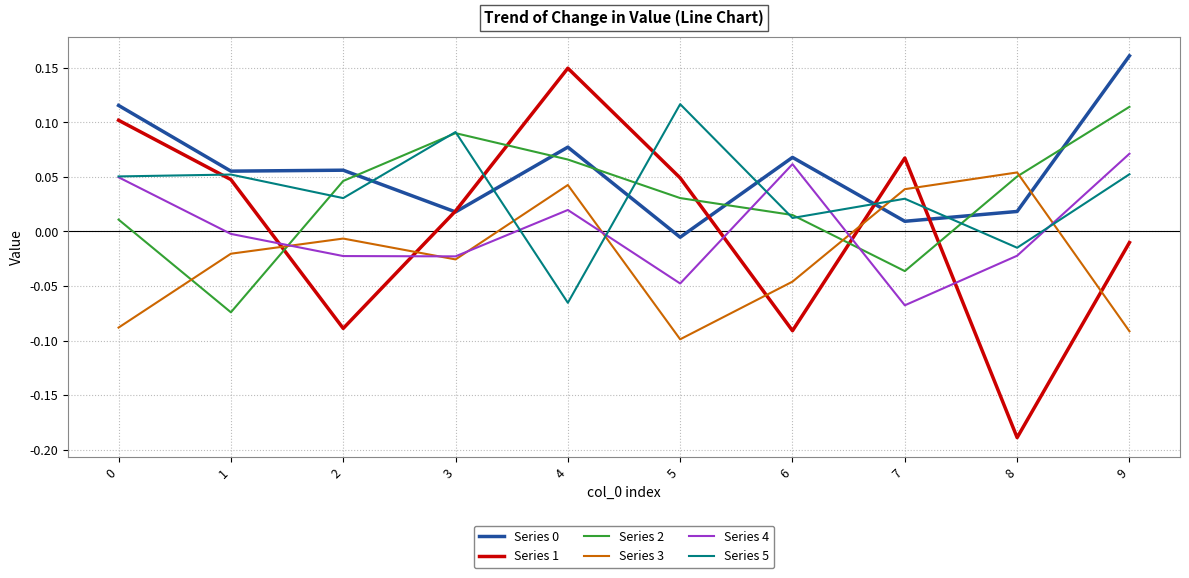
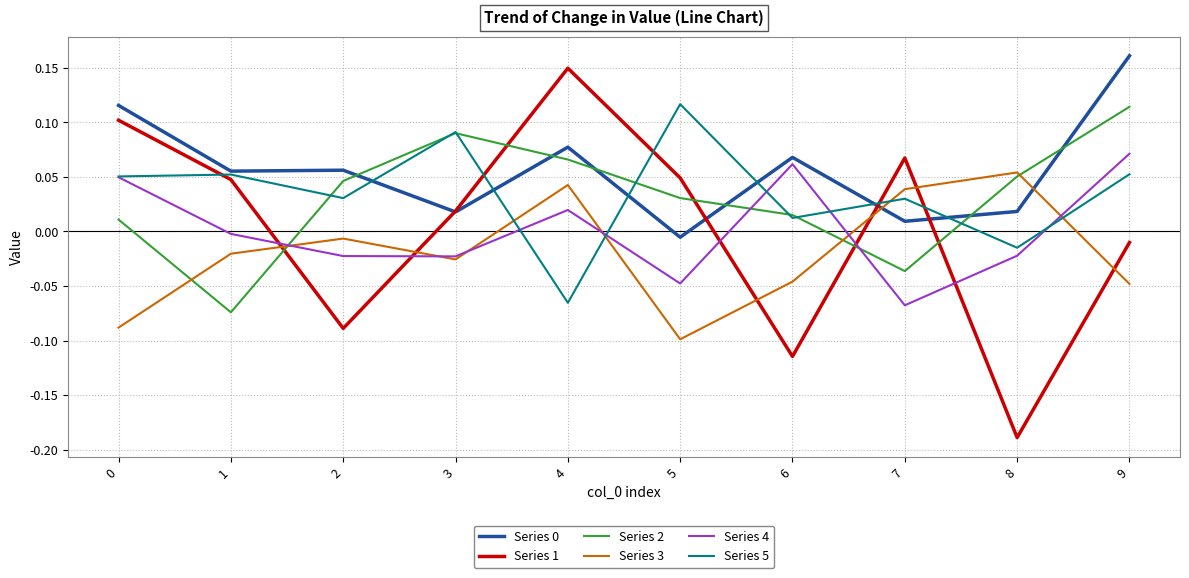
  {
    "Series 0": {
      "0": 0.115,
      "1": 0.055,
      "2": 0.056,
      "4": 0.077,
      "5": -0.005,
      "6": 0.068,
      "7": 0.009,
      "8": 0.018,
      "9": 0.161
    },
    "Series 1": {
      "0": 0.102,
      "1": 0.048,
      "2": -0.089,
      "4": 0.150,
      "5": 0.049,
-     "6": -0.091,
+     "6": -0.115,
      "7": 0.067,
      "8": -0.189,
      "9": -0.010
    },
    "Series 2": {
      "0": 0.011,
      "1": -0.074,
      "2": 0.046,
      "4": 0.066,
      "5": 0.031,
      "6": 0.015,
      "7": -0.036,
      "8": 0.050,
      "9": 0.114
    },
    "Series 3": {
      "0": -0.088,
      "1": -0.020,
      "2": -0.007,
      "3": -0.026,
      "4": 0.043,
      "5": -0.099,
      "6": -0.046,
      "7": 0.039,
      "8": 0.054,
-     "9": -0.091
+     "9": -0.048
    },
    "Series 4": {
      "1": -0.002,
      "2": -0.023,
      "3": -0.023,
      "4": 0.020,
      "5": -0.048,
      "6": 0.062,
      "7": -0.068,
      "8": -0.022,
      "9": 0.071
    },
    "Series 5": {
      "1": 0.052,
      "2": 0.031,
      "4": -0.065,
      "5": 0.117,
      "6": 0.012,
      "7": 0.030,
      "8": -0.015,
      "9": 0.052
    }
  }
